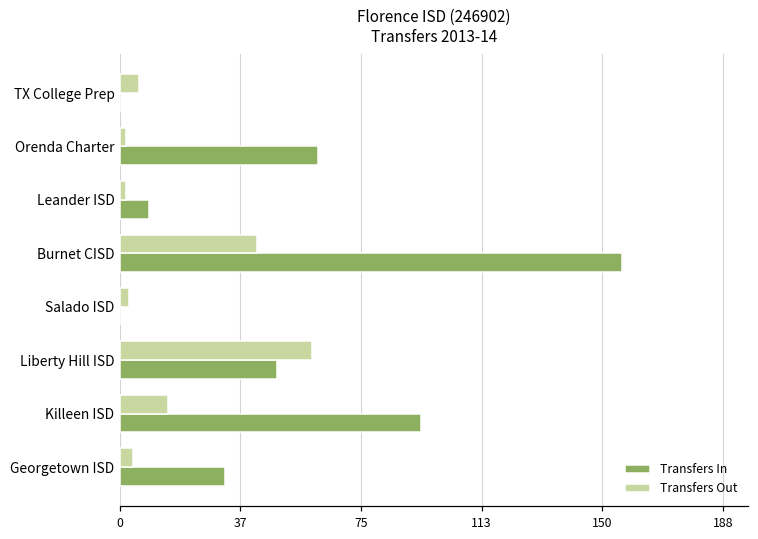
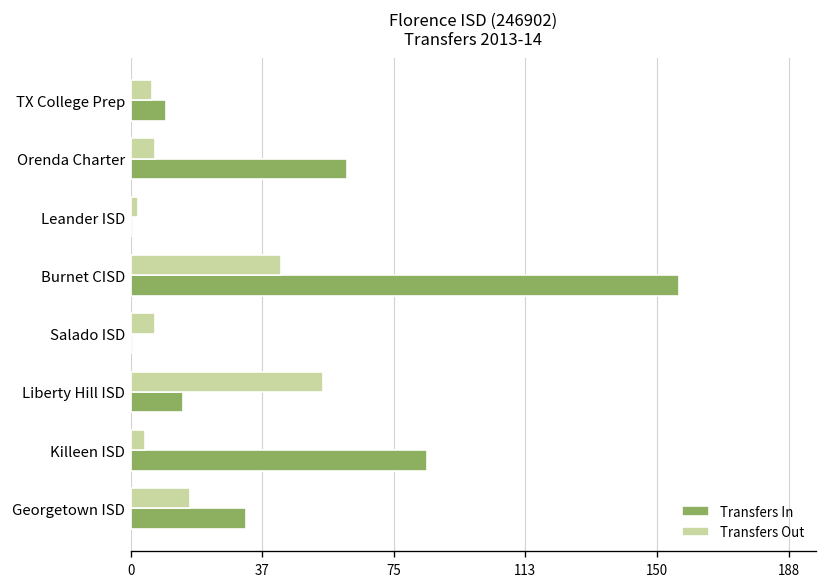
  {
    "Transfers In": {
-     "TX College Prep": 0,
+     "TX College Prep": 10,
      "Orenda Charter": 62,
-     "Leander ISD": 9,
+     "Leander ISD": 0,
      "Burnet CISD": 157,
      "Salado ISD": 0,
-     "Liberty Hill ISD": 49,
-     "Killeen ISD": 94,
+     "Liberty Hill ISD": 15,
+     "Killeen ISD": 85,
      "Georgetown ISD": 33
    },
    "Transfers Out": {
      "TX College Prep": 6,
-     "Orenda Charter": 2,
+     "Orenda Charter": 7,
      "Leander ISD": 2,
      "Burnet CISD": 43,
-     "Salado ISD": 3,
-     "Liberty Hill ISD": 60,
-     "Killeen ISD": 15,
-     "Georgetown ISD": 4
+     "Salado ISD": 7,
+     "Liberty Hill ISD": 55,
+     "Killeen ISD": 4,
+     "Georgetown ISD": 17
    }
  }
